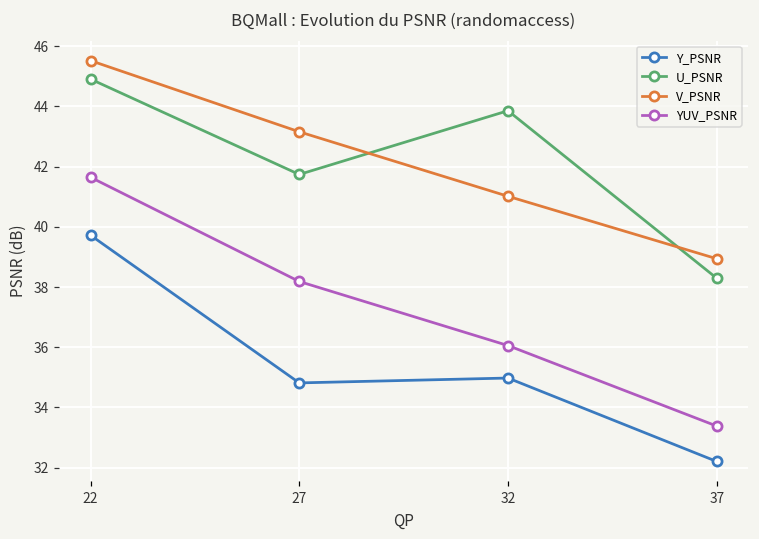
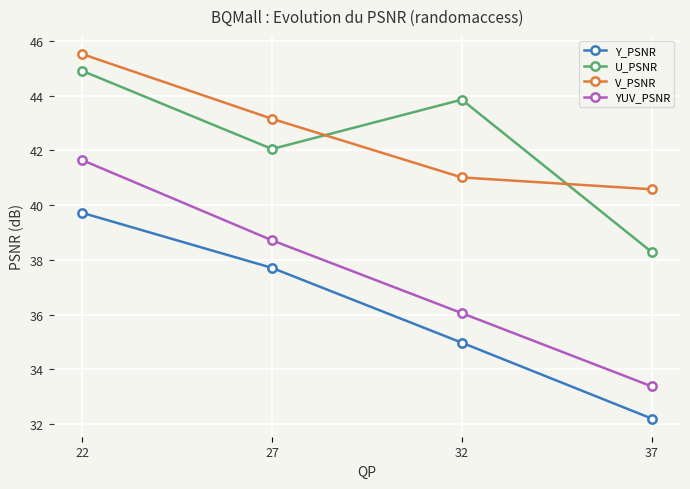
  {
    "Y_PSNR": {
      "22": 39.7,
-     "27": 34.8,
+     "27": 37.7,
      "32": 35.0,
      "37": 32.2
    },
    "U_PSNR": {
      "22": 44.9,
-     "27": 41.7,
+     "27": 42.1,
      "32": 43.9,
      "37": 38.3
    },
    "V_PSNR": {
      "22": 45.5,
      "27": 43.2,
      "32": 41.0,
-     "37": 38.9
+     "37": 40.6
    },
    "YUV_PSNR": {
      "22": 41.6,
-     "27": 38.2,
+     "27": 38.7,
      "32": 36.1,
      "37": 33.4
    }
  }
